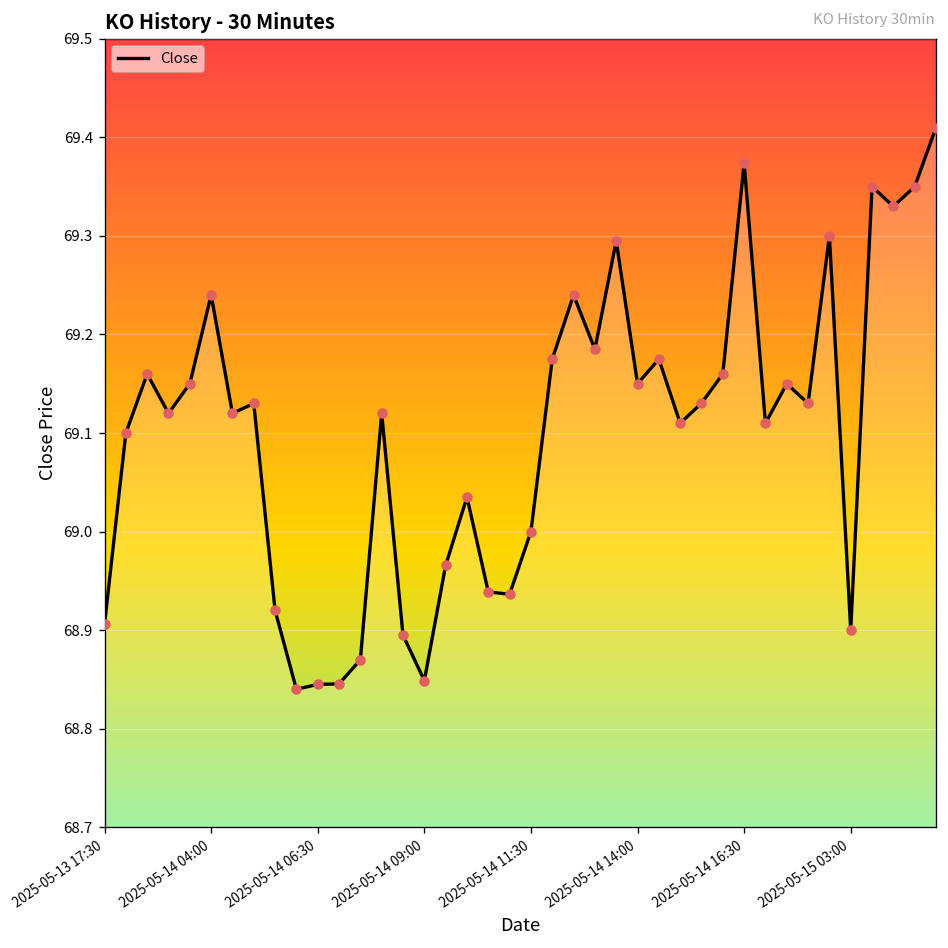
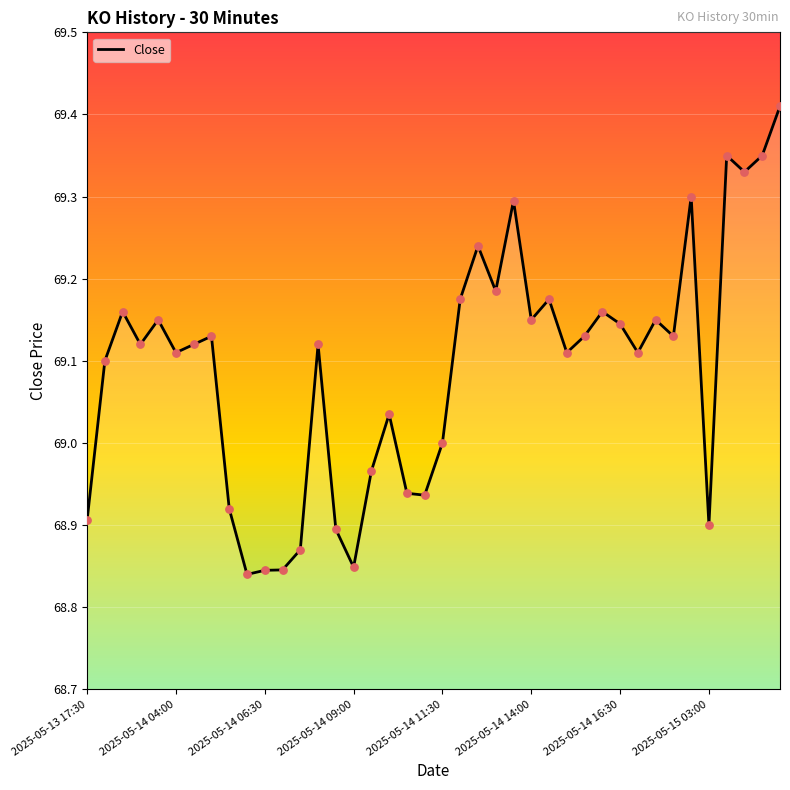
  {
    "2025-05-13 17:30": 68.91,
-   "2025-05-14 04:00": 69.24,
+   "2025-05-14 04:00": 69.11,
    "2025-05-14 06:30": 68.85,
    "2025-05-14 09:00": 68.85,
    "2025-05-14 11:30": 69.00,
    "2025-05-14 14:00": 69.15,
-   "2025-05-14 16:30": 69.37,
+   "2025-05-14 16:30": 69.15,
    "2025-05-15 03:00": 68.90
  }
